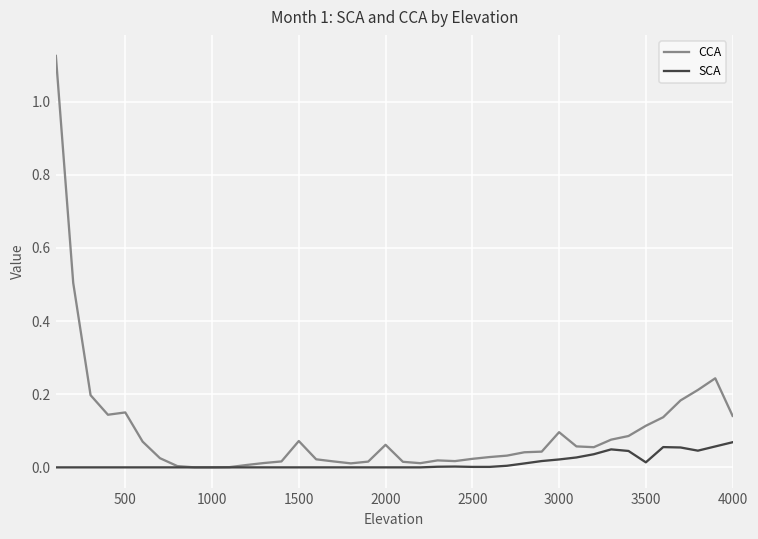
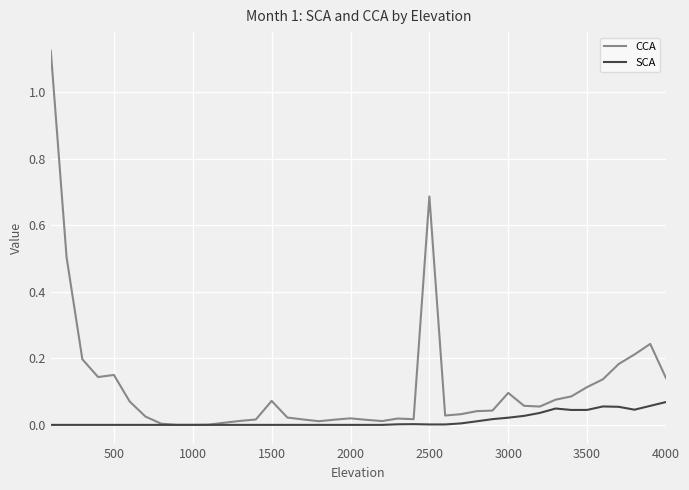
  {
    "CCA": {
      "500": 0.15,
      "1500": 0.07,
-     "2000": 0.06,
-     "2500": 0.02,
+     "2000": 0.02,
+     "2500": 0.69,
      "3000": 0.10,
      "3500": 0.11,
      "4000": 0.14
    },
    "SCA": {
      "500": 0.00,
      "1500": 0.00,
      "2000": 0.00,
      "2500": 0.00,
      "3000": 0.02,
-     "3500": 0.01,
+     "3500": 0.05,
      "4000": 0.07
    }
  }
